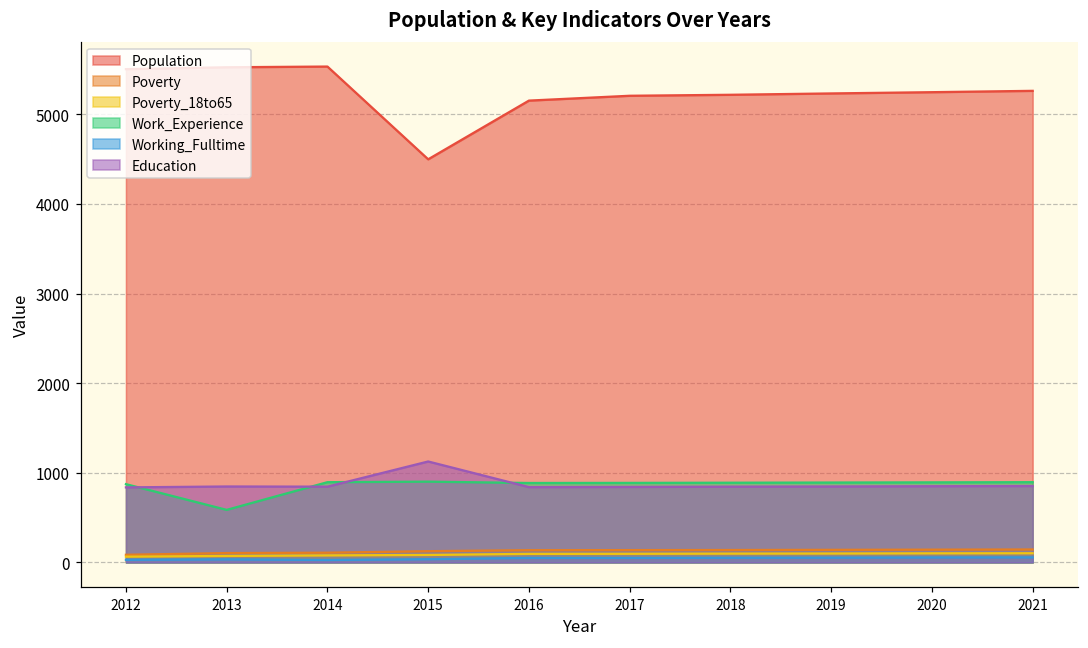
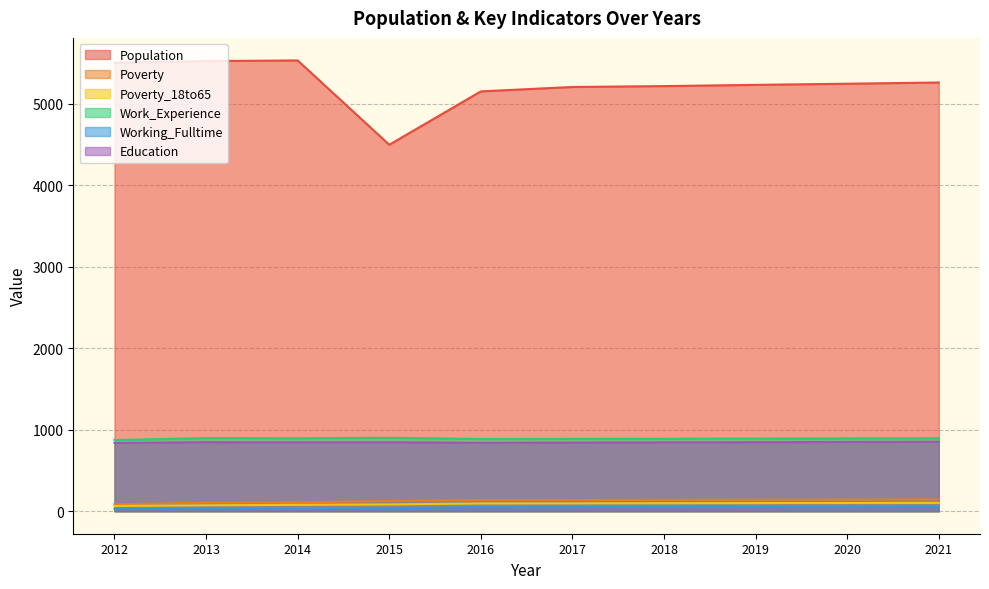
  {
    "Poverty_18to65": {
      "2013": 100,
      "2015": 100,
      "2016": 100,
      "2017": 100,
      "2018": 100,
      "2019": 100,
      "2020": 100,
      "2021": 100
    },
    "Work_Experience": {
      "2012": 900,
-     "2013": 600,
+     "2013": 900,
      "2014": 900,
      "2015": 900,
      "2016": 900,
      "2017": 900,
      "2018": 900,
      "2019": 900,
      "2020": 900,
      "2021": 900
    },
    "Working_Fulltime": {
      "2012": 0,
      "2013": 0,
      "2014": 0,
      "2015": 0,
      "2016": 100,
      "2017": 100,
      "2018": 100,
      "2019": 100,
      "2020": 100,
      "2021": 100
    },
    "Education": {
      "2012": 800,
      "2013": 800,
      "2014": 800,
-     "2015": 1100,
+     "2015": 800,
      "2016": 800,
      "2017": 800,
      "2018": 800,
      "2019": 800,
      "2020": 900,
      "2021": 900
    }
  }
